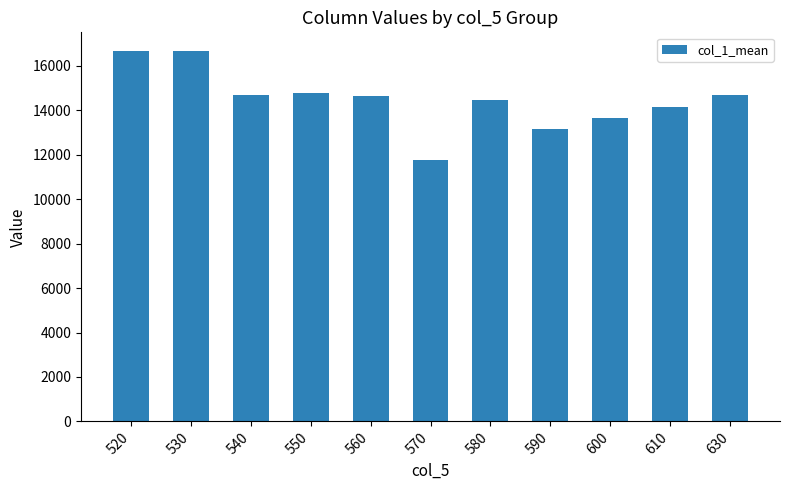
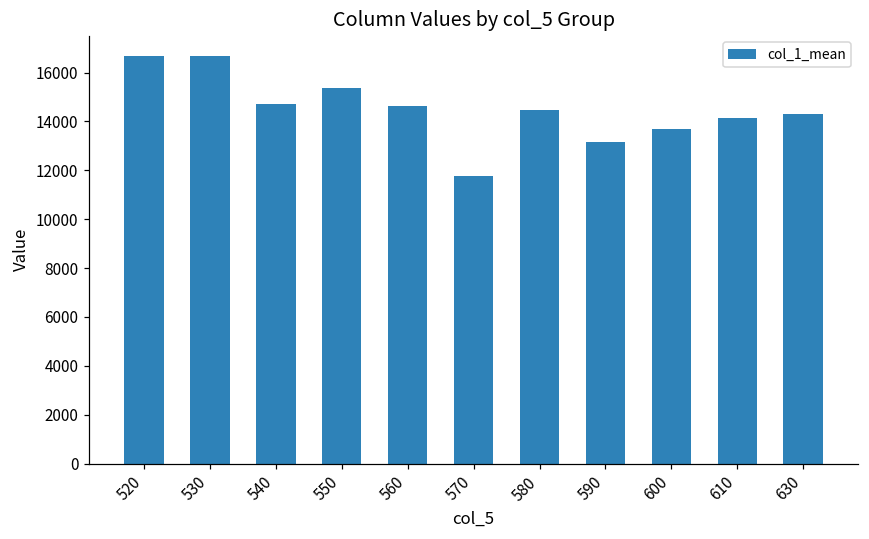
  {
    "520": 16700,
    "530": 16700,
    "540": 14700,
-   "550": 14800,
+   "550": 15400,
    "560": 14600,
    "570": 11800,
    "580": 14500,
    "590": 13200,
    "600": 13700,
    "610": 14200,
-   "630": 14700
+   "630": 14300
  }
